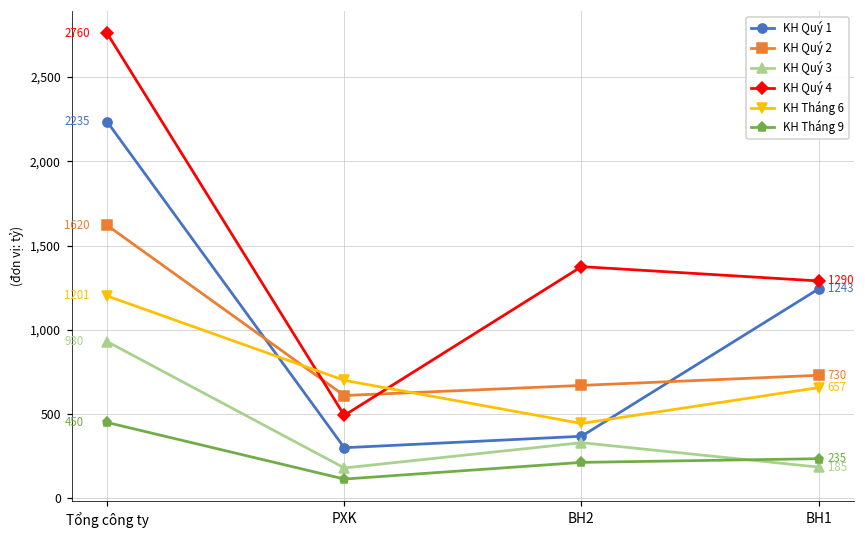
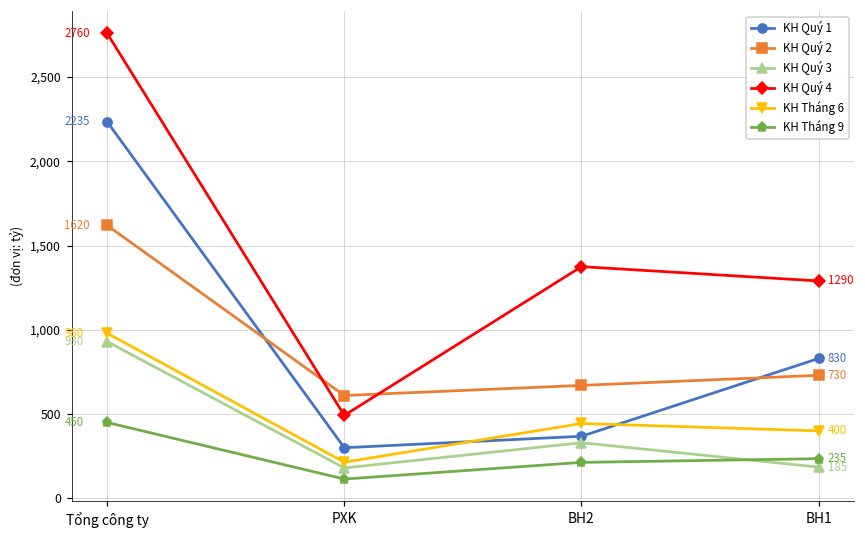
  {
    "KH Quý 1": {
      "Tổng công ty": 2235,
-     "BH1": 1243
+     "BH1": 830
    },
    "KH Quý 2": {
      "Tổng công ty": 1620,
      "BH1": 730
    },
    "KH Quý 3": {
      "Tổng công ty": 930
    },
    "KH Quý 4": {
      "Tổng công ty": 2760
    },
    "KH Tháng 6": {
-     "Tổng công ty": 1201,
-     "PXK": 700,
-     "BH1": 657
+     "Tổng công ty": 980,
+     "PXK": 210,
+     "BH1": 400
    },
    "KH Tháng 9": {
      "Tổng công ty": 450
    }
  }
